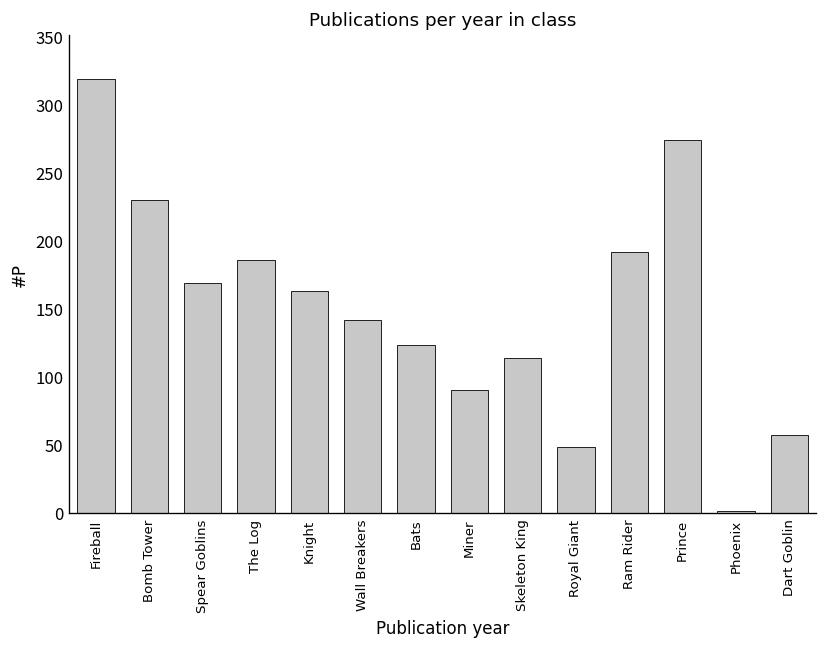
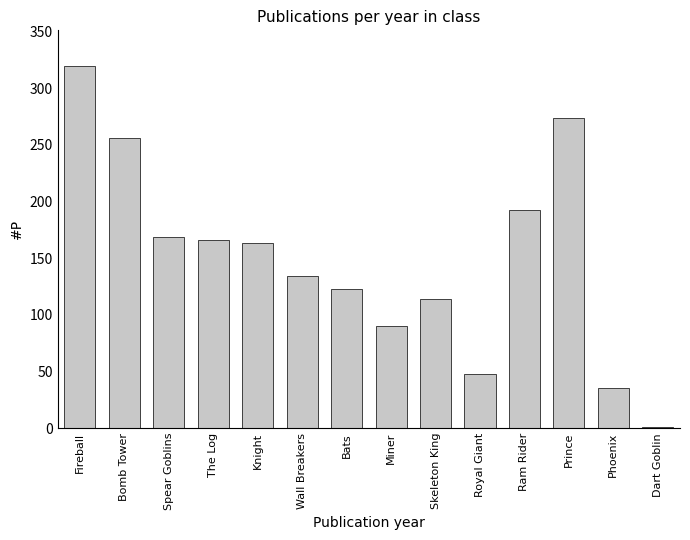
  {
    "Fireball": 319,
-   "Bomb Tower": 230,
+   "Bomb Tower": 256,
    "Spear Goblins": 169,
-   "The Log": 186,
+   "The Log": 166,
    "Knight": 163,
-   "Wall Breakers": 142,
+   "Wall Breakers": 134,
    "Bats": 123,
    "Miner": 90,
    "Skeleton King": 114,
    "Royal Giant": 48,
    "Ram Rider": 192,
    "Prince": 274,
-   "Phoenix": 1,
-   "Dart Goblin": 57
+   "Phoenix": 35,
+   "Dart Goblin": 1
  }
